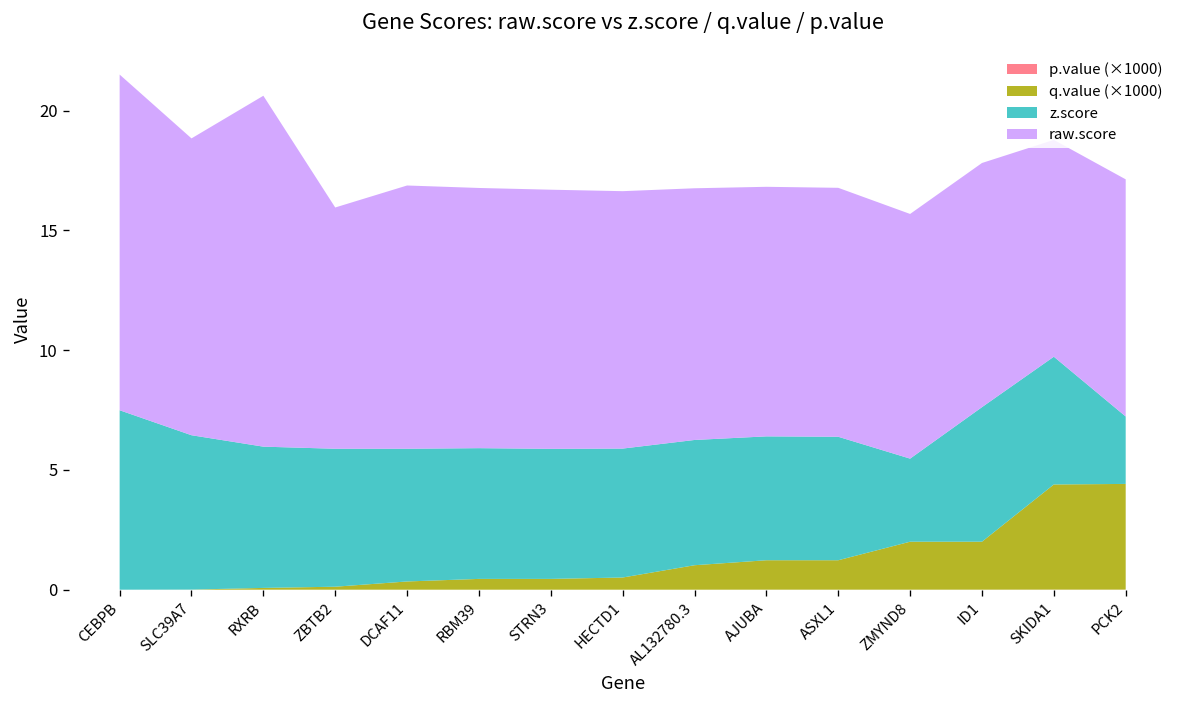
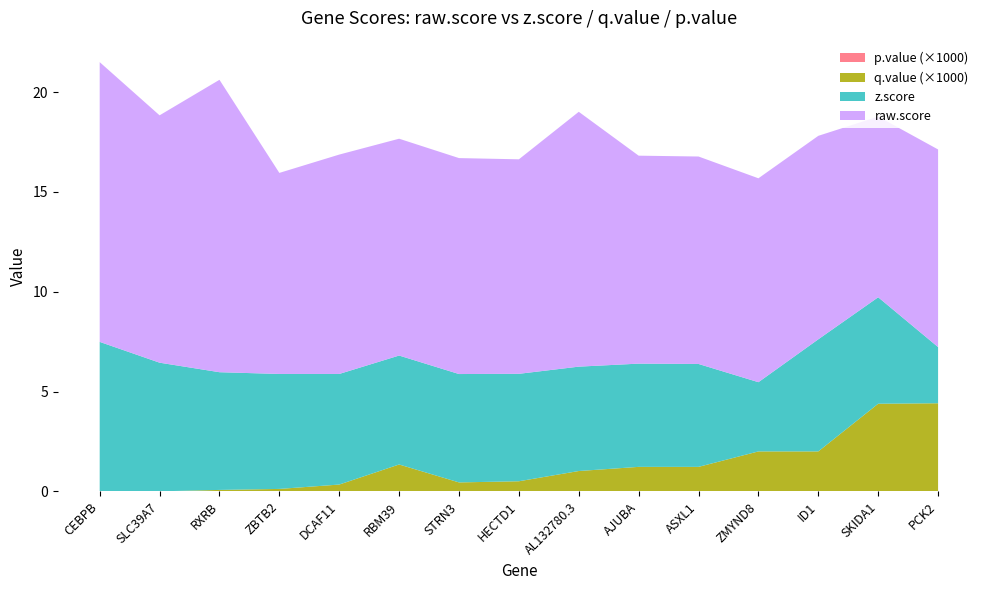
  {
    "p.value (×1000)": {
      "DCAF11": 0.0,
      "RBM39": 0.0,
      "STRN3": 0.0,
      "HECTD1": 0.0,
      "AL132780.3": 0.0
    },
    "q.value (×1000)": {
      "DCAF11": 0.3,
-     "RBM39": 0.5,
+     "RBM39": 1.3,
      "STRN3": 0.5,
      "HECTD1": 0.5,
      "AL132780.3": 1.0,
      "AJUBA": 1.2,
      "ASXL1": 1.2,
      "ZMYND8": 2.0,
      "ID1": 2.0,
      "SKIDA1": 4.4,
      "PCK2": 4.4
    },
    "z.score": {
      "CEBPB": 7.5,
      "SLC39A7": 6.4,
      "RXRB": 5.9,
      "ZBTB2": 5.8,
      "DCAF11": 5.5,
      "RBM39": 5.5,
      "STRN3": 5.4,
      "HECTD1": 5.4,
      "AL132780.3": 5.2,
      "AJUBA": 5.2,
      "ASXL1": 5.2,
      "ZMYND8": 3.5,
      "ID1": 5.6,
      "SKIDA1": 5.3,
      "PCK2": 2.8
    },
    "raw.score": {
      "CEBPB": 14.0,
      "SLC39A7": 12.4,
      "RXRB": 14.6,
      "ZBTB2": 10.1,
      "DCAF11": 11.0,
      "RBM39": 10.9,
      "STRN3": 10.8,
      "HECTD1": 10.7,
-     "AL132780.3": 10.5,
+     "AL132780.3": 12.8,
      "AJUBA": 10.4,
      "ASXL1": 10.4,
      "ZMYND8": 10.2,
      "ID1": 10.2,
      "PCK2": 9.9
    }
  }
